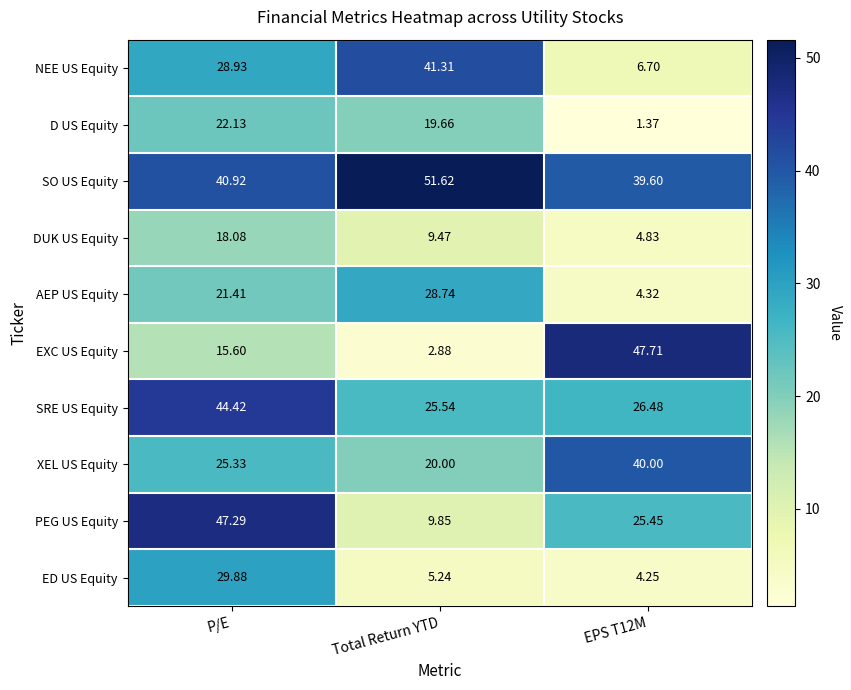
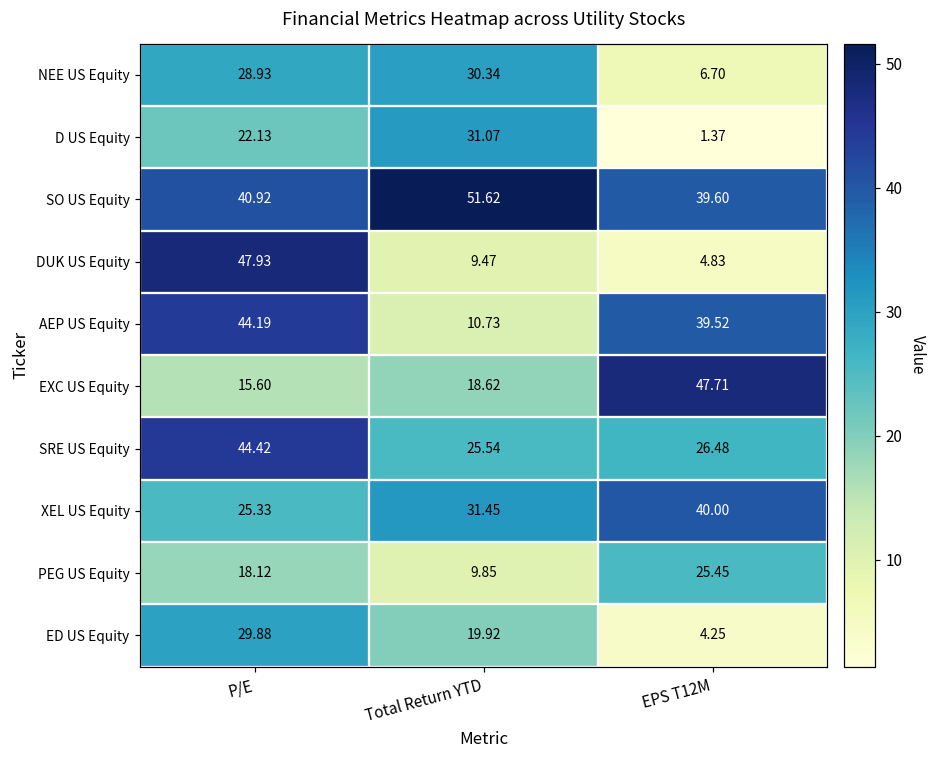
  {
    "NEE US Equity": {
      "P/E": 28.93,
-     "Total Return YTD": 41.31,
+     "Total Return YTD": 30.34,
      "EPS T12M": 6.70
    },
    "D US Equity": {
      "P/E": 22.13,
-     "Total Return YTD": 19.66,
+     "Total Return YTD": 31.07,
      "EPS T12M": 1.37
    },
    "SO US Equity": {
      "P/E": 40.92,
      "Total Return YTD": 51.62,
      "EPS T12M": 39.60
    },
    "DUK US Equity": {
-     "P/E": 18.08,
+     "P/E": 47.93,
      "Total Return YTD": 9.47,
      "EPS T12M": 4.83
    },
    "AEP US Equity": {
-     "P/E": 21.41,
-     "Total Return YTD": 28.74,
-     "EPS T12M": 4.32
+     "P/E": 44.19,
+     "Total Return YTD": 10.73,
+     "EPS T12M": 39.52
    },
    "EXC US Equity": {
      "P/E": 15.60,
-     "Total Return YTD": 2.88,
+     "Total Return YTD": 18.62,
      "EPS T12M": 47.71
    },
    "SRE US Equity": {
      "P/E": 44.42,
      "Total Return YTD": 25.54,
      "EPS T12M": 26.48
    },
    "XEL US Equity": {
      "P/E": 25.33,
-     "Total Return YTD": 20.00,
+     "Total Return YTD": 31.45,
      "EPS T12M": 40.00
    },
    "PEG US Equity": {
-     "P/E": 47.29,
+     "P/E": 18.12,
      "Total Return YTD": 9.85,
      "EPS T12M": 25.45
    },
    "ED US Equity": {
      "P/E": 29.88,
-     "Total Return YTD": 5.24,
+     "Total Return YTD": 19.92,
      "EPS T12M": 4.25
    }
  }
